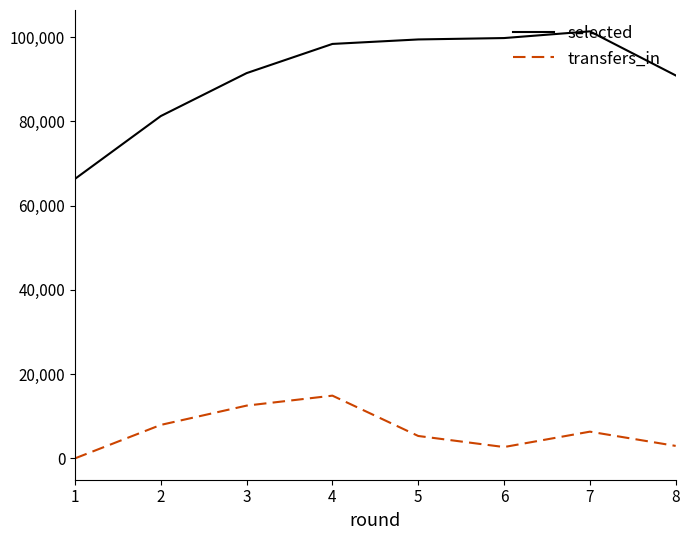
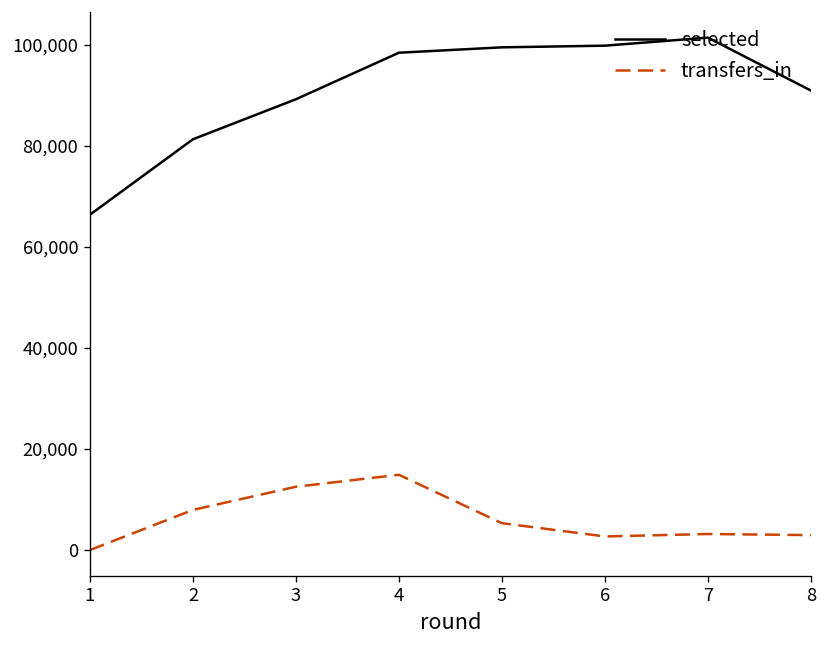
  {
    "selected": {
      "1": "66,000",
      "2": "81,000",
-     "3": "91,000",
+     "3": "89,000",
      "4": "98,000",
      "5": "99,000",
      "6": "100,000",
      "7": "101,000",
      "8": "91,000"
    },
    "transfers_in": {
      "1": "0",
      "2": "8,000",
      "3": "13,000",
      "4": "15,000",
      "5": "5,000",
      "6": "3,000",
-     "7": "6,000",
+     "7": "3,000",
      "8": "3,000"
    }
  }
